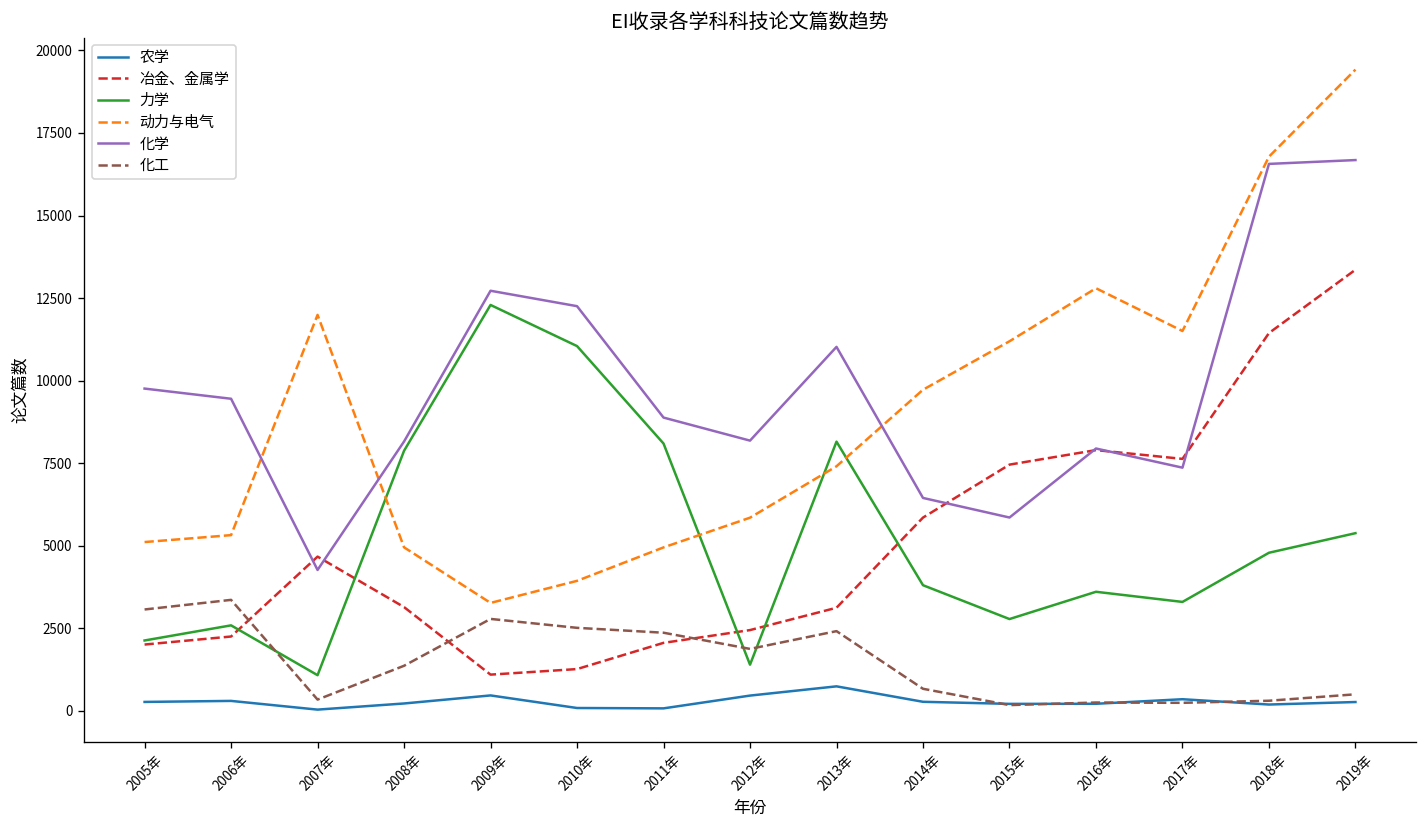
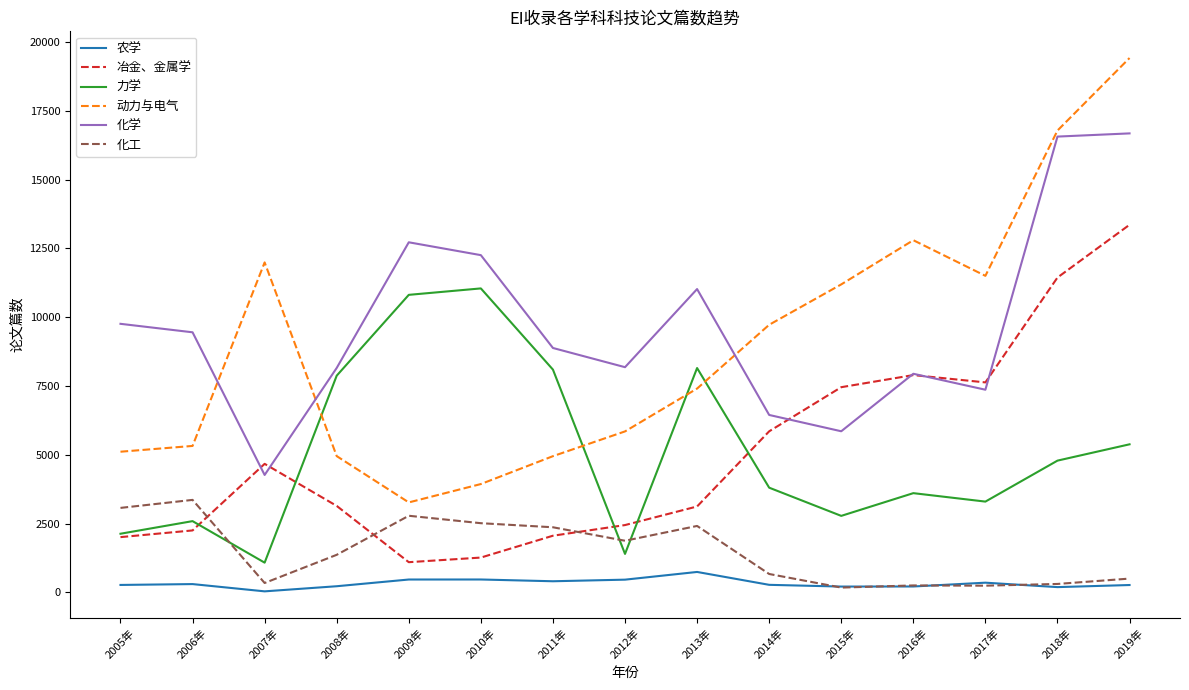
  {
    "农学": {
      "2005年": 300,
      "2006年": 300,
      "2007年": 0,
      "2008年": 200,
      "2009年": 500,
-     "2010年": 100,
-     "2011年": 100,
+     "2010年": 500,
+     "2011年": 400,
      "2012年": 500,
      "2013年": 700,
      "2014年": 300,
      "2017年": 400,
      "2018年": 200,
      "2019年": 300
    },
    "冶金、金属学": {
      "2005年": 2000,
      "2006年": 2300,
      "2007年": 4700,
      "2008年": 3100,
      "2009年": 1100,
      "2010年": 1300,
      "2011年": 2100,
      "2012年": 2400,
      "2013年": 3100,
      "2014年": 5900,
      "2015年": 7500,
      "2017年": 7600,
      "2018年": 11400,
      "2019年": 13400
    },
    "力学": {
      "2005年": 2100,
      "2006年": 2600,
      "2007年": 1100,
      "2008年": 7900,
-     "2009年": 12300,
+     "2009年": 10800,
      "2010年": 11000,
      "2011年": 8100,
      "2012年": 1400,
      "2013年": 8200,
      "2014年": 3800,
      "2015年": 2800,
      "2016年": 3600,
      "2017年": 3300,
      "2018年": 4800,
      "2019年": 5400
    },
    "动力与电气": {
      "2005年": 5100,
      "2006年": 5300,
      "2007年": 12000,
      "2008年": 5000,
      "2009年": 3300,
      "2010年": 3900,
      "2011年": 4900,
      "2012年": 5800,
      "2013年": 7400,
      "2014年": 9700,
      "2015年": 11200,
      "2016年": 12800,
      "2017年": 11500,
      "2018年": 16800,
      "2019年": 19400
    },
    "化学": {
      "2005年": 9800,
      "2006年": 9500,
      "2007年": 4300,
      "2008年": 8200,
      "2009年": 12700,
      "2010年": 12300,
      "2011年": 8900,
      "2012年": 8200,
      "2013年": 11000,
      "2014年": 6400,
      "2015年": 5900,
      "2017年": 7400,
      "2018年": 16600,
      "2019年": 16700
    },
    "化工": {
      "2005年": 3100,
      "2006年": 3400,
      "2007年": 300,
      "2008年": 1400,
      "2009年": 2800,
      "2010年": 2500,
      "2011年": 2400,
      "2012年": 1900,
      "2013年": 2400,
      "2014年": 700,
      "2017年": 200,
      "2018年": 300,
      "2019年": 500
    }
  }
